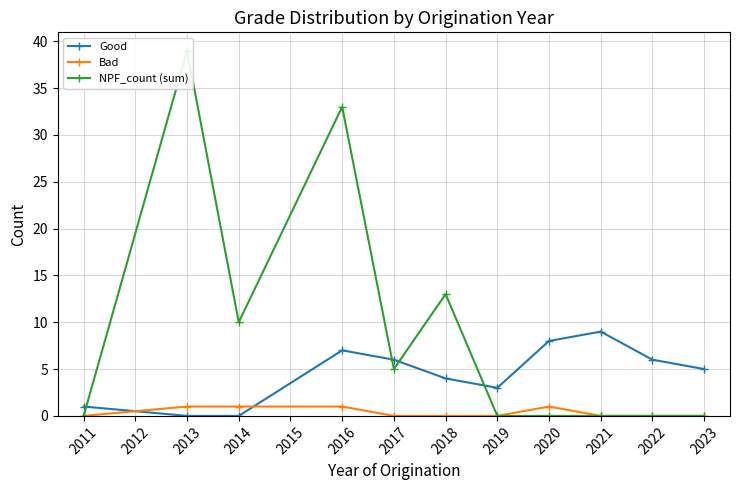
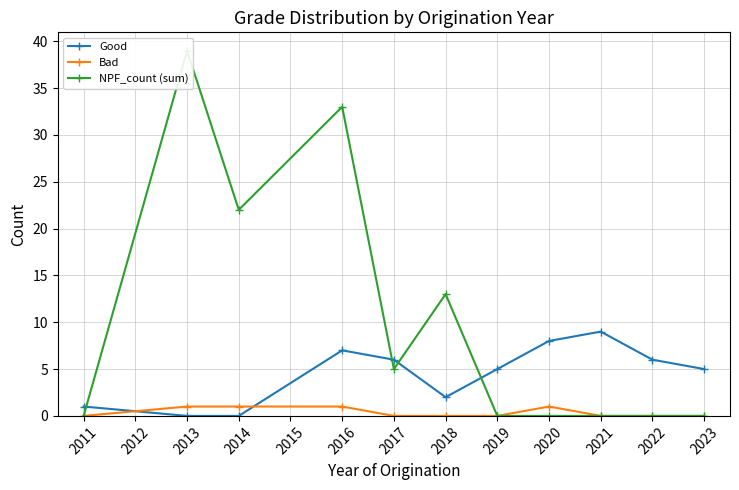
  {
    "Good": {
      "2011": 1,
      "2013": 0,
      "2014": 0,
      "2016": 7,
      "2017": 6,
-     "2018": 4,
-     "2019": 3,
+     "2018": 2,
+     "2019": 5,
      "2020": 8,
      "2021": 9,
      "2022": 6,
      "2023": 5
    },
    "Bad": {
      "2013": 1,
      "2014": 1,
      "2016": 1,
      "2017": 0,
      "2018": 0,
      "2020": 1
    },
    "NPF_count (sum)": {
-     "2014": 10,
+     "2014": 22,
      "2016": 33,
      "2017": 5,
      "2018": 13,
      "2020": 0
    }
  }
